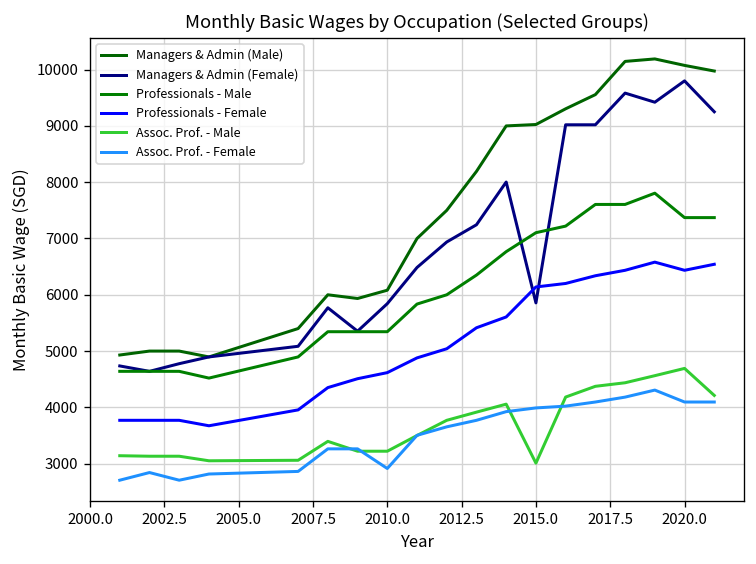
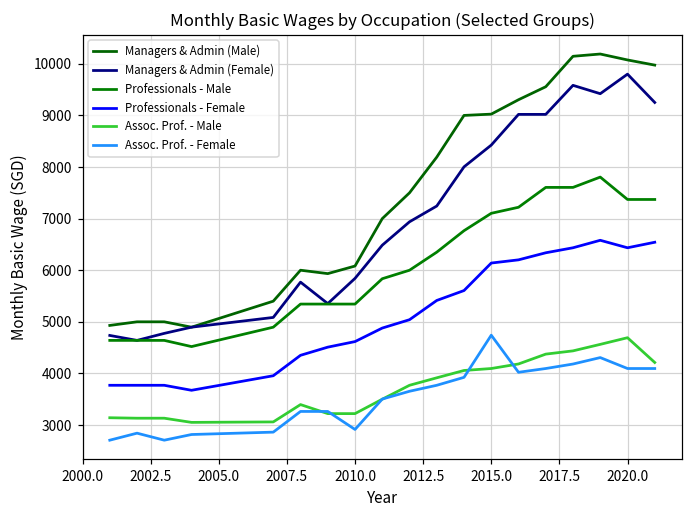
  {
    "Managers & Admin (Female)": {
      "2010.0": 5800,
-     "2015.0": 5900,
+     "2015.0": 8400,
      "2020.0": 9800
    },
    "Professionals - Female": {
      "2010.0": 4600,
      "2015.0": 6100,
      "2020.0": 6400
    },
    "Assoc. Prof. - Male": {
      "2010.0": 3200,
-     "2015.0": 3000,
+     "2015.0": 4100,
      "2020.0": 4700
    },
    "Assoc. Prof. - Female": {
      "2010.0": 2900,
-     "2015.0": 4000,
+     "2015.0": 4700,
      "2020.0": 4100
    }
  }
